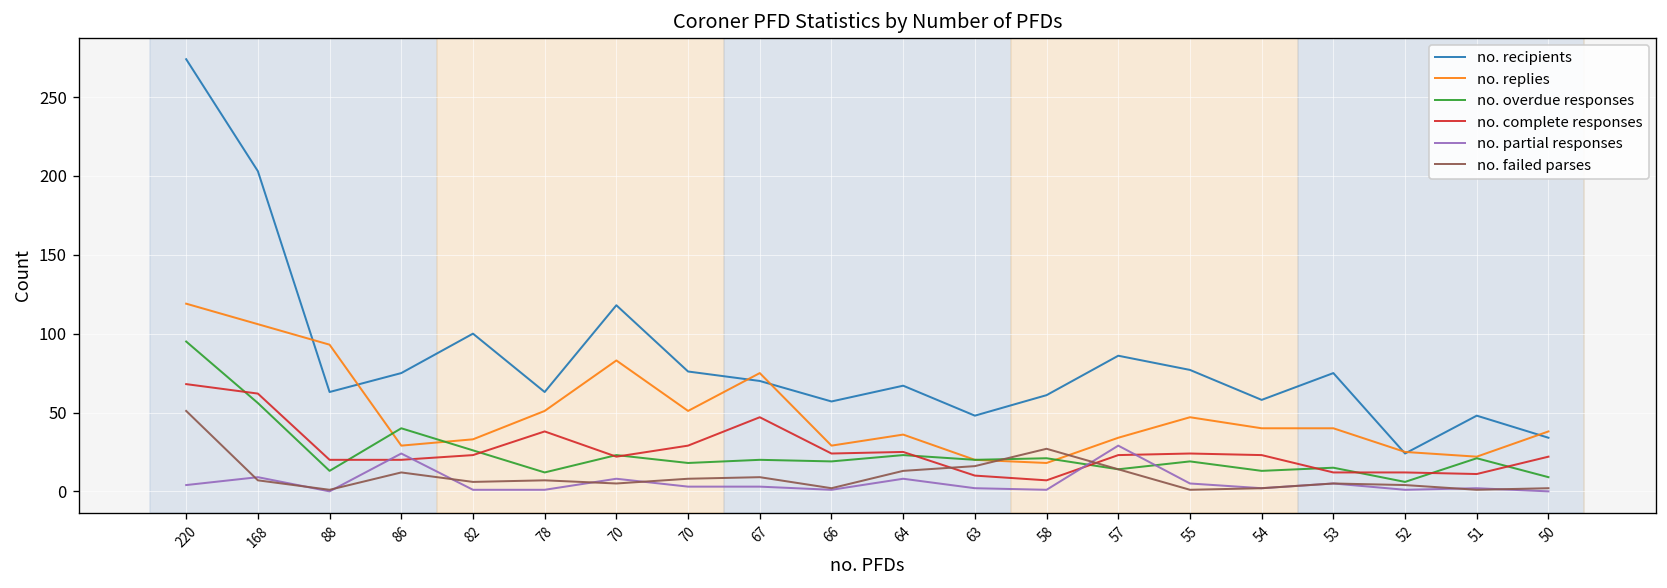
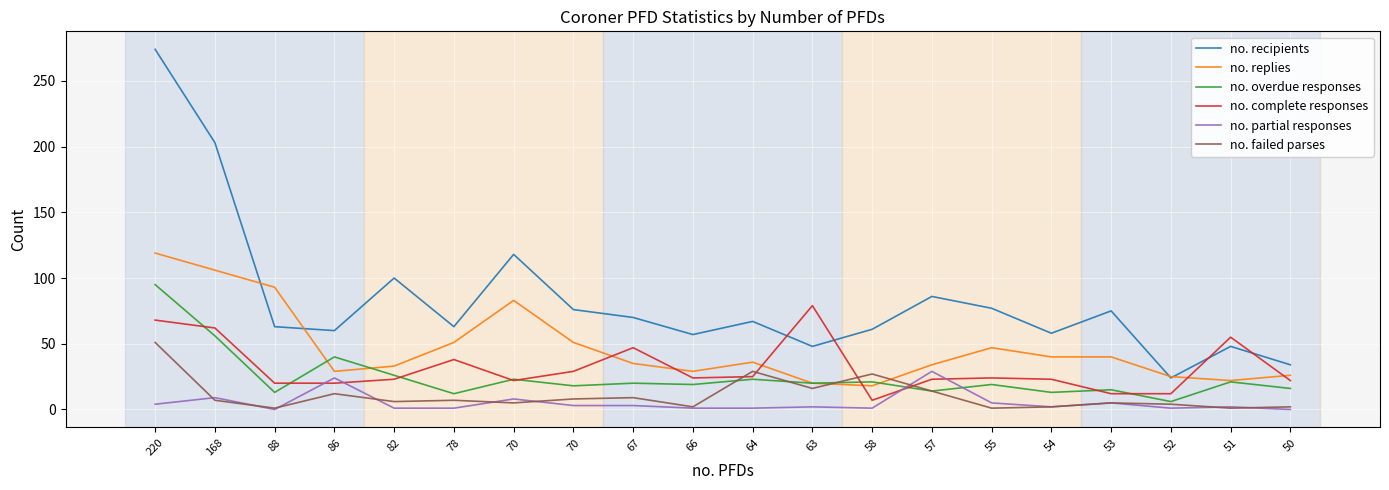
  {
    "no. recipients": {
      "220": 274,
      "168": 203,
      "88": 63,
-     "86": 75,
+     "86": 60,
      "82": 100,
      "78": 63,
      "67": 70,
      "66": 57,
      "64": 67,
      "63": 48,
      "58": 61,
      "57": 86,
      "55": 77,
      "54": 58,
      "53": 75,
      "51": 48,
      "50": 34
    },
    "no. replies": {
      "220": 119,
      "168": 106,
      "88": 93,
      "86": 29,
      "82": 33,
      "78": 51,
-     "67": 75,
+     "67": 35,
      "66": 29,
      "64": 36,
      "58": 18,
      "57": 34,
      "55": 47,
      "54": 40,
      "53": 40,
-     "50": 38
+     "50": 26
    },
    "no. overdue responses": {
      "220": 95,
      "168": 56,
      "88": 13,
      "86": 40,
      "82": 26,
      "78": 12,
      "67": 20,
      "66": 19,
      "64": 23,
      "58": 21,
      "55": 19,
      "54": 13,
      "53": 15,
      "52": 6,
-     "50": 9
+     "50": 16
    },
    "no. complete responses": {
      "220": 68,
      "168": 62,
      "88": 20,
      "86": 20,
      "82": 23,
      "78": 38,
      "67": 47,
      "66": 24,
      "64": 25,
-     "63": 10,
+     "63": 79,
      "58": 7,
      "57": 23,
      "55": 24,
      "54": 23,
      "53": 12,
      "52": 12,
-     "51": 11,
+     "51": 55,
      "50": 22
    },
    "no. partial responses": {
      "220": 4,
      "168": 9,
      "86": 24,
      "82": 1,
      "78": 1,
      "67": 3,
-     "64": 8,
+     "64": 1,
      "63": 2,
      "58": 1,
      "57": 29,
      "55": 5,
      "52": 1,
      "50": 0
    },
    "no. failed parses": {
      "220": 51,
      "168": 7,
      "86": 12,
      "82": 6,
      "78": 7,
      "67": 9,
-     "64": 13,
+     "64": 29,
      "63": 16,
      "58": 27,
      "55": 1,
      "52": 4,
      "50": 2
    }
  }
